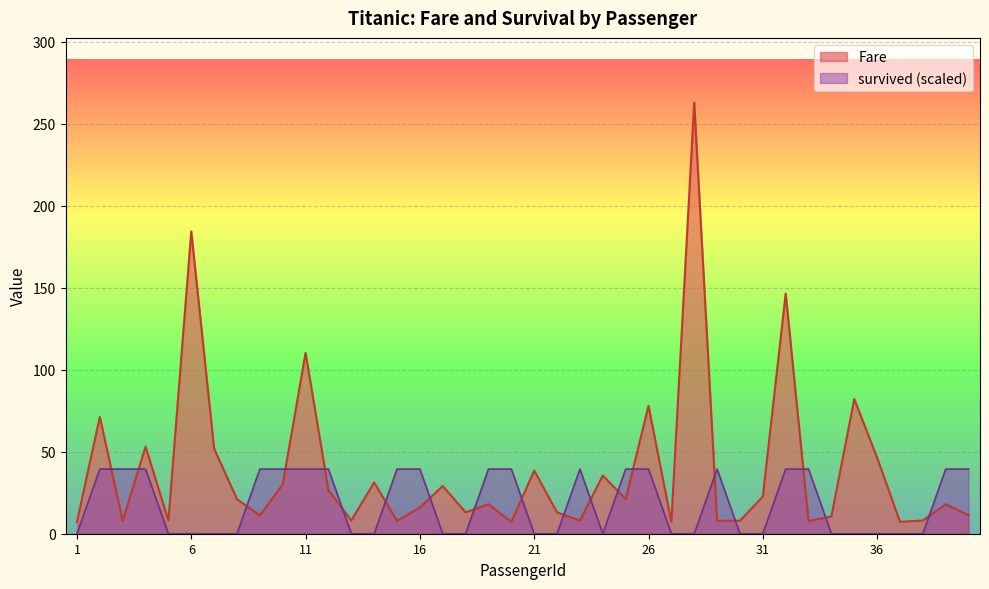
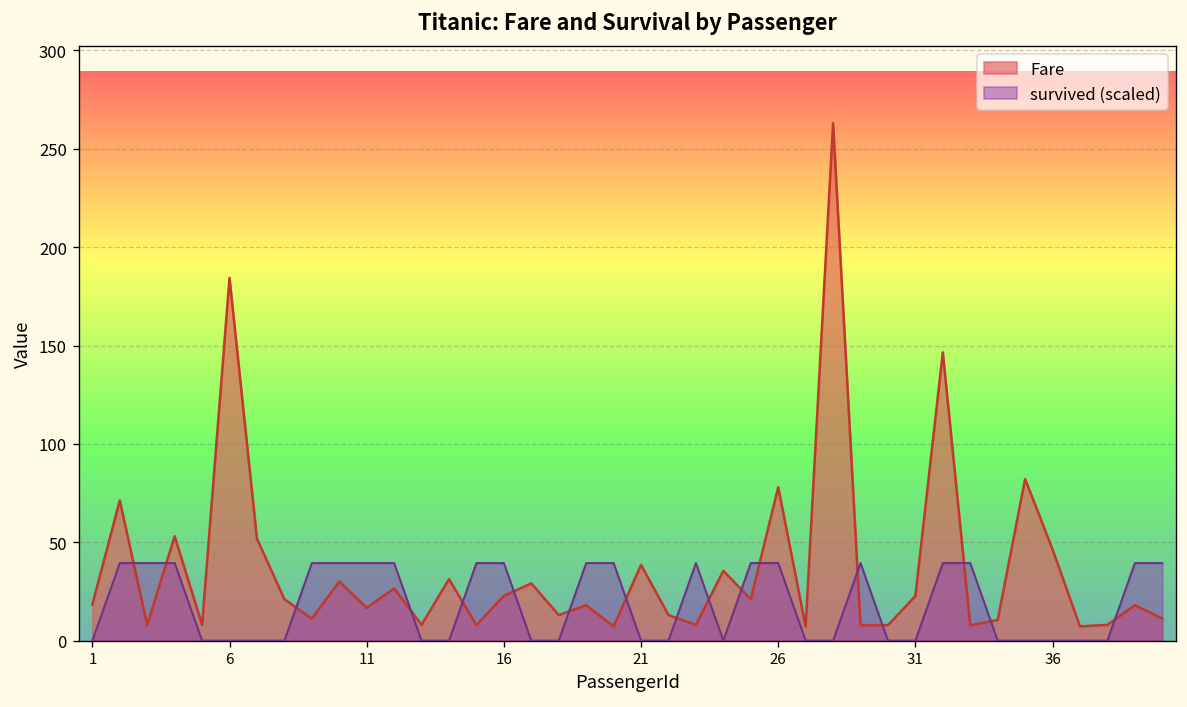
  {
    "Fare": {
-     "1": 7,
+     "1": 18,
      "6": 184,
-     "11": 110,
-     "16": 16,
+     "11": 17,
+     "16": 23,
      "21": 39,
      "26": 78,
      "31": 23,
      "36": 46
    },
    "survived (scaled)": {
      "1": 0,
      "6": 0,
      "11": 39,
      "16": 39,
      "21": 0,
      "26": 39,
      "31": 0,
      "36": 0
    }
  }
